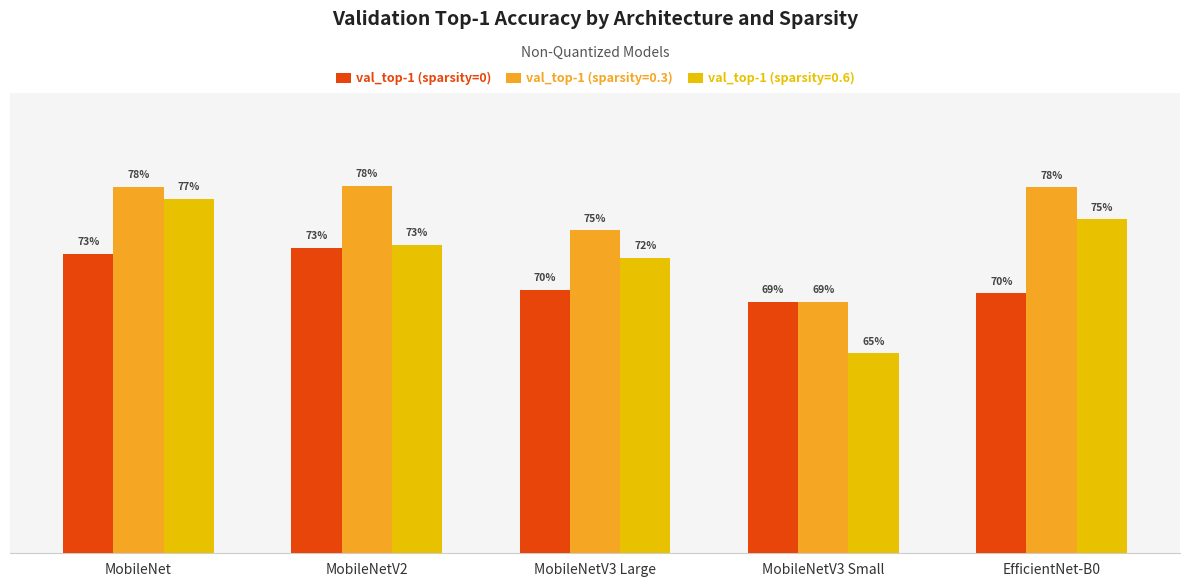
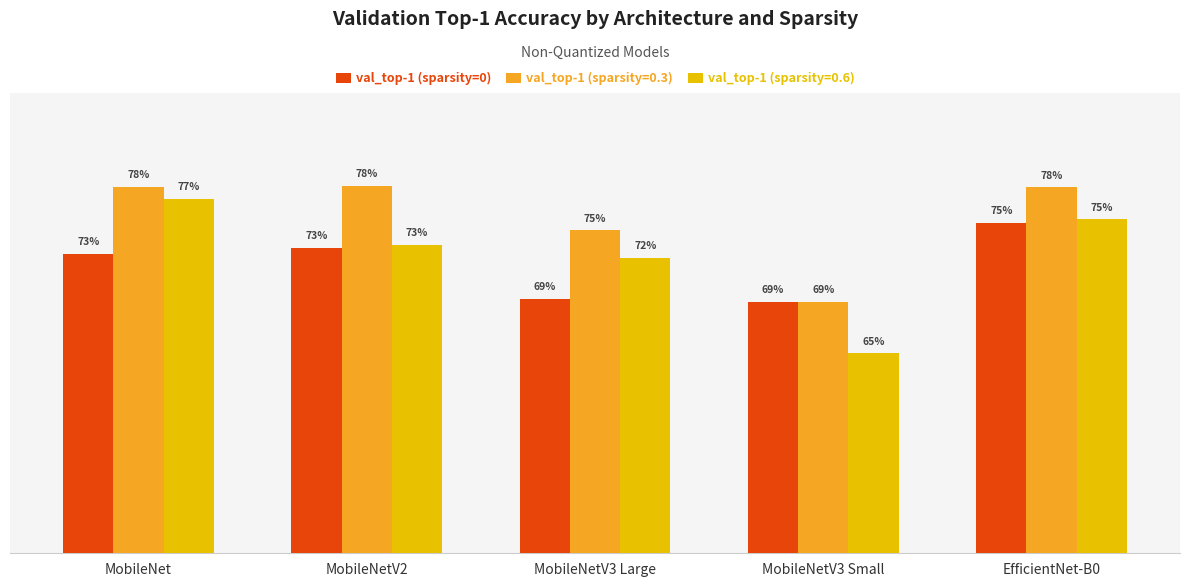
  {
    "val_top-1 (sparsity=0)": {
      "MobileNet": "73%",
      "MobileNetV2": "73%",
-     "MobileNetV3 Large": "70%",
+     "MobileNetV3 Large": "69%",
      "MobileNetV3 Small": "69%",
-     "EfficientNet-B0": "70%"
+     "EfficientNet-B0": "75%"
    }
  }
